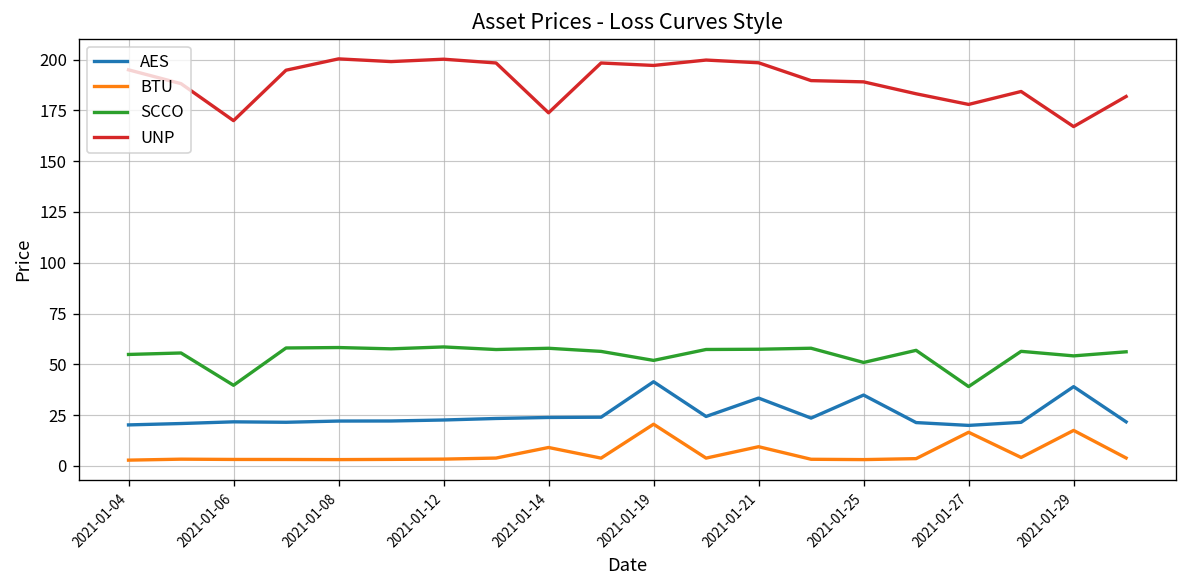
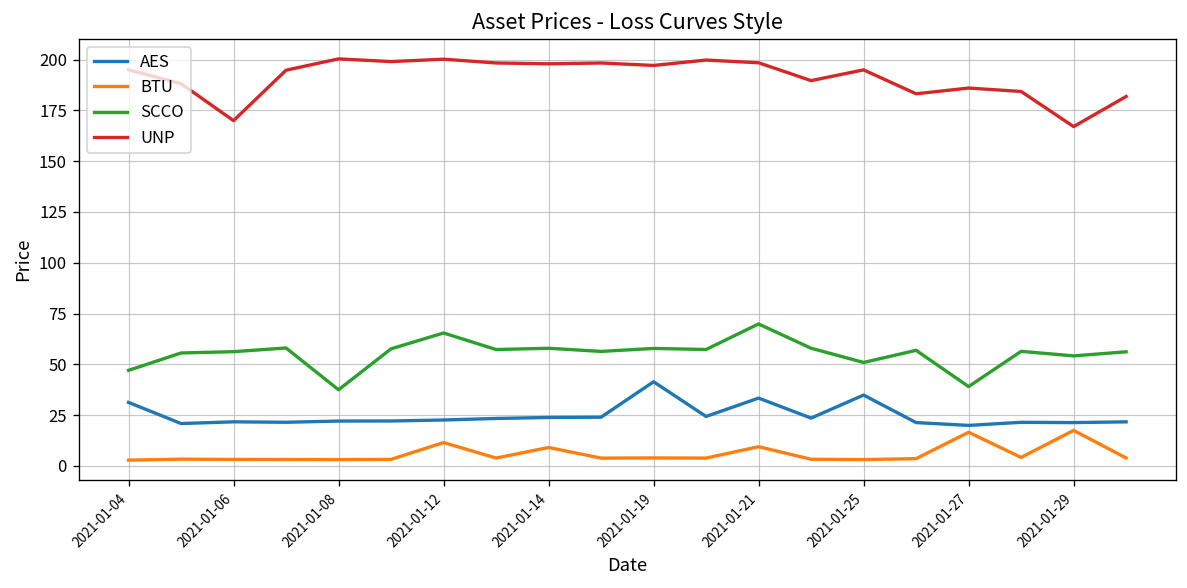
  {
    "AES": {
-     "2021-01-04": 20,
+     "2021-01-04": 31,
      "2021-01-06": 22,
      "2021-01-08": 22,
      "2021-01-12": 23,
      "2021-01-14": 24,
      "2021-01-19": 41,
      "2021-01-21": 33,
      "2021-01-25": 35,
      "2021-01-27": 20,
-     "2021-01-29": 39
+     "2021-01-29": 21
    },
    "BTU": {
      "2021-01-04": 3,
      "2021-01-06": 3,
      "2021-01-08": 3,
-     "2021-01-12": 3,
+     "2021-01-12": 12,
      "2021-01-14": 9,
-     "2021-01-19": 21,
+     "2021-01-19": 4,
      "2021-01-21": 9,
      "2021-01-25": 3,
      "2021-01-27": 17,
      "2021-01-29": 17
    },
    "SCCO": {
-     "2021-01-04": 55,
-     "2021-01-06": 40,
-     "2021-01-08": 58,
-     "2021-01-12": 59,
+     "2021-01-04": 47,
+     "2021-01-06": 56,
+     "2021-01-08": 37,
+     "2021-01-12": 65,
      "2021-01-14": 58,
-     "2021-01-19": 52,
-     "2021-01-21": 57,
+     "2021-01-19": 58,
+     "2021-01-21": 70,
      "2021-01-25": 51,
      "2021-01-27": 39,
      "2021-01-29": 54
    },
    "UNP": {
      "2021-01-06": 170,
      "2021-01-08": 200,
      "2021-01-12": 200,
-     "2021-01-14": 174,
+     "2021-01-14": 198,
      "2021-01-19": 197,
      "2021-01-21": 198,
-     "2021-01-25": 189,
-     "2021-01-27": 178,
+     "2021-01-25": 195,
+     "2021-01-27": 186,
      "2021-01-29": 167
    }
  }
